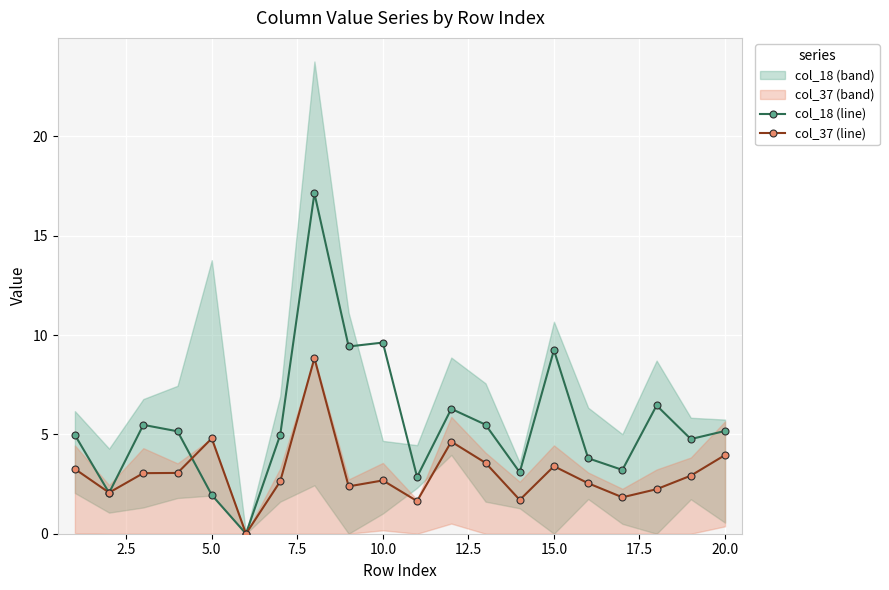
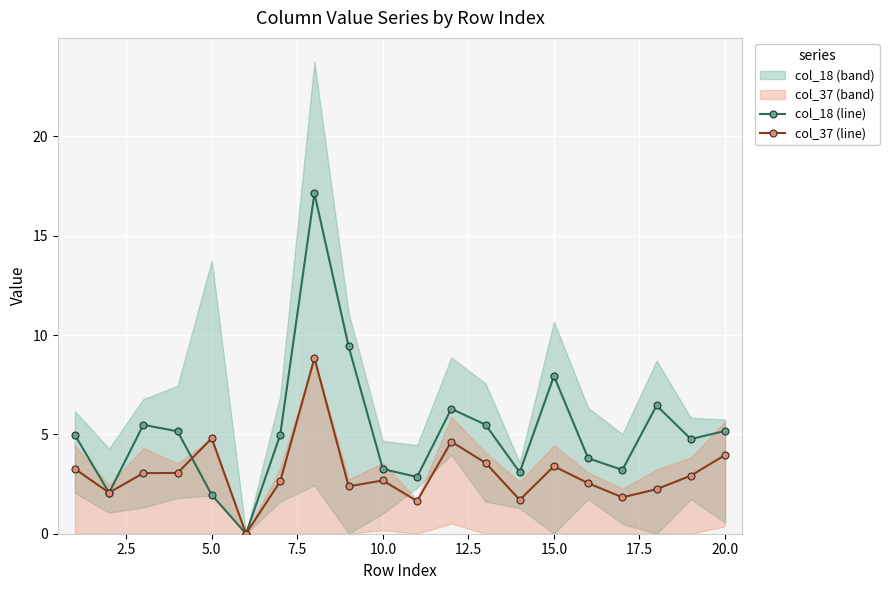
  {
    "col_18 (line)": {
      "5.0": 2.0,
-     "10.0": 9.6,
-     "15.0": 9.2,
+     "10.0": 3.3,
+     "15.0": 7.9,
      "20.0": 5.2
    },
    "col_37 (line)": {
      "10.0": 2.7,
      "15.0": 3.4,
      "20.0": 4.0
    },
    "col_37 (band)": {
      "15.0": 4.4
    }
  }
